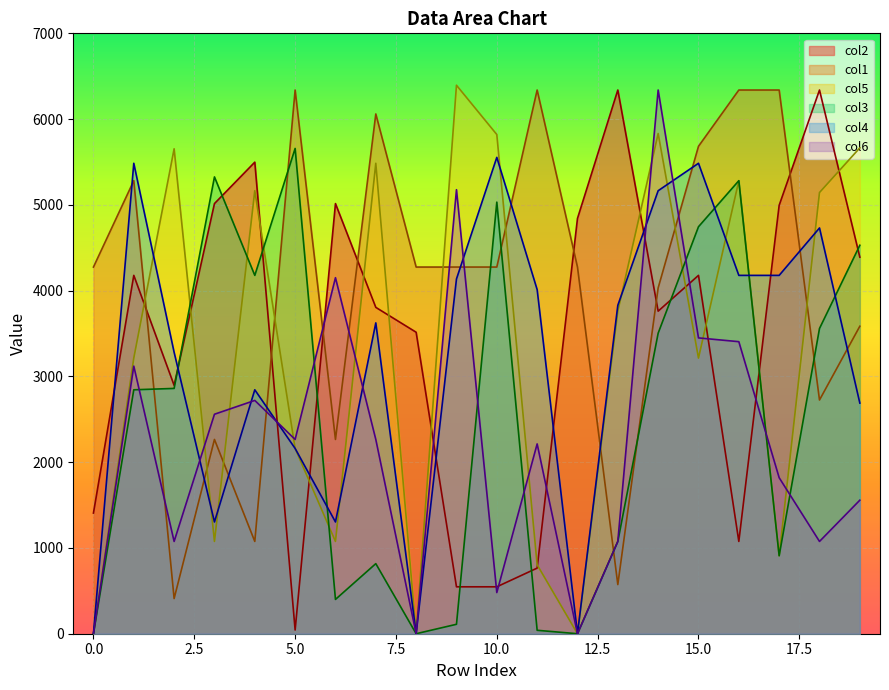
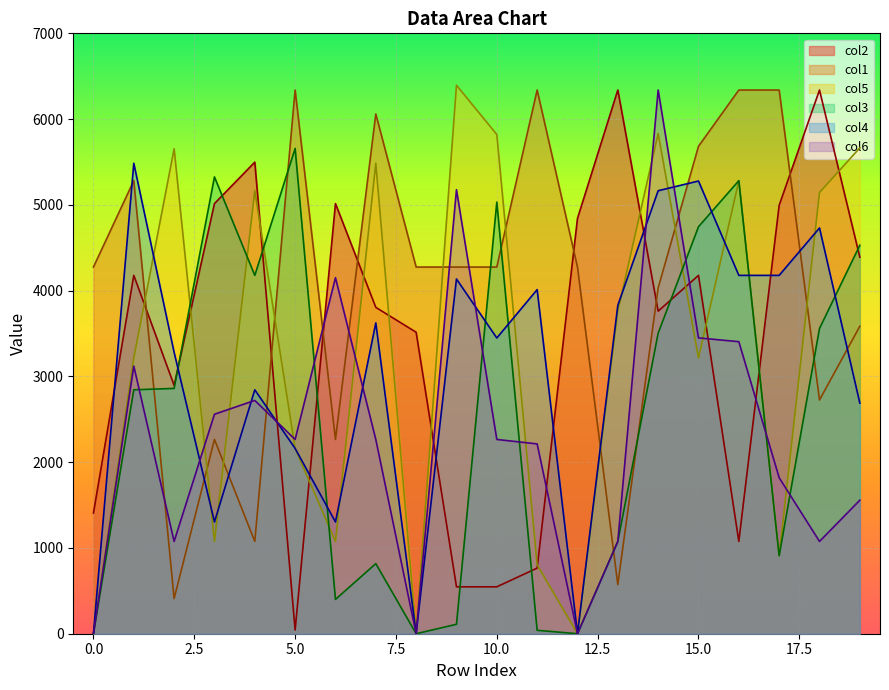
  {
    "col3": {
      "5.0": 5700,
      "10.0": 5000,
      "15.0": 4700
    },
    "col4": {
-     "10.0": 5600,
-     "15.0": 5500
+     "10.0": 3400,
+     "15.0": 5300
    },
    "col6": {
      "5.0": 2300,
-     "10.0": 500,
+     "10.0": 2300,
      "15.0": 3400
    }
  }
